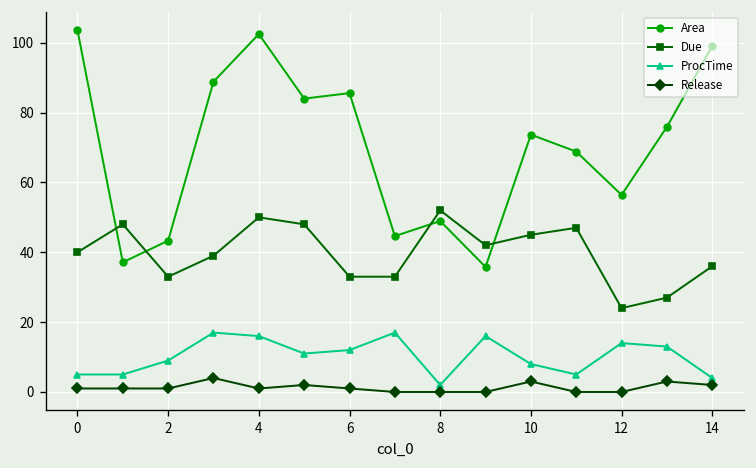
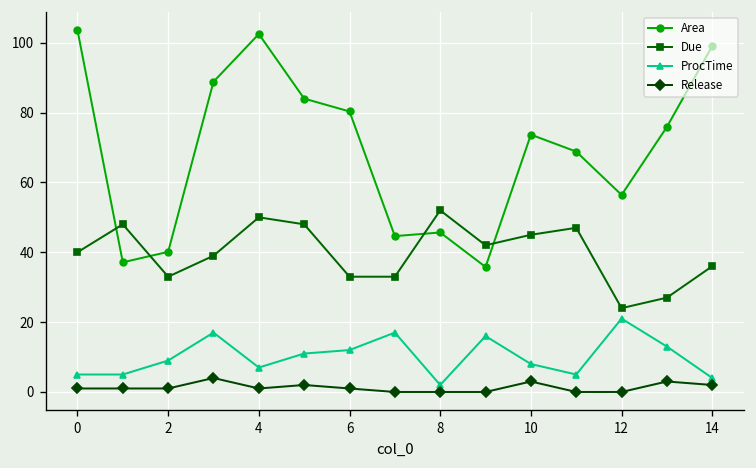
  {
    "Area": {
      "0": 104,
-     "2": 43,
+     "2": 40,
      "4": 102,
-     "6": 86,
-     "8": 49,
+     "6": 80,
+     "8": 46,
      "10": 74,
      "12": 56
    },
    "ProcTime": {
      "0": 5,
      "2": 9,
-     "4": 16,
+     "4": 7,
      "6": 12,
      "8": 2,
      "10": 8,
-     "12": 14,
+     "12": 21,
      "14": 4
    }
  }
